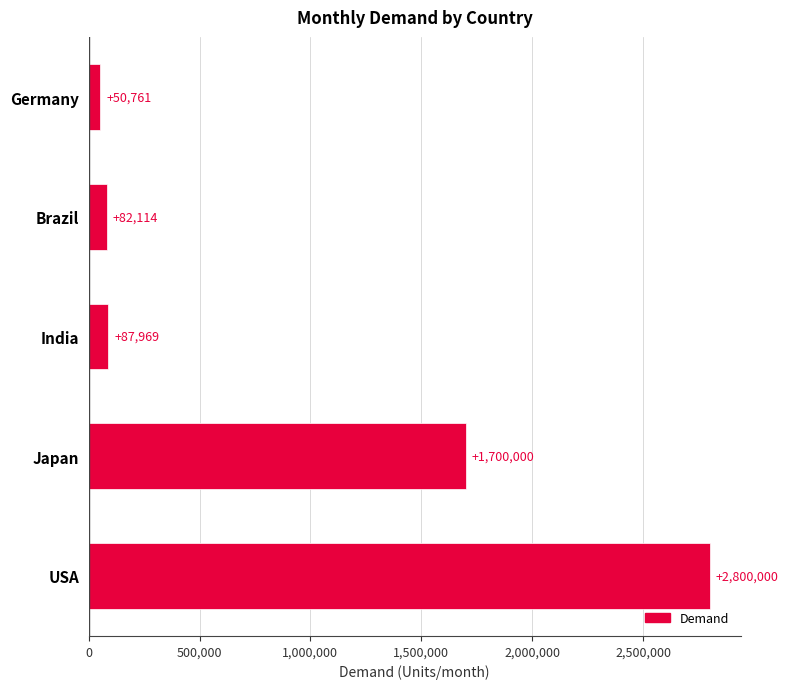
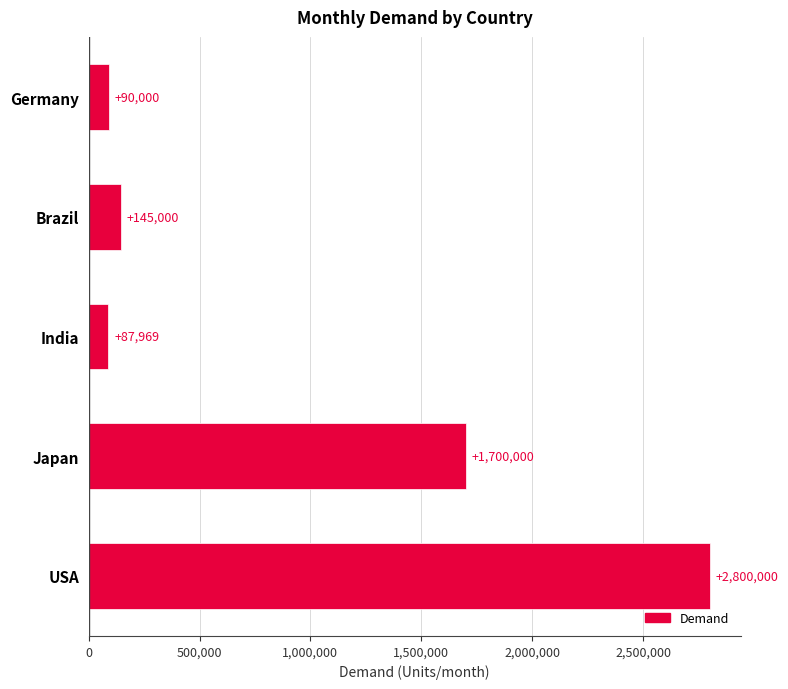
  {
-   "Germany": "+50,761",
-   "Brazil": "+82,114",
+   "Germany": "+90,000",
+   "Brazil": "+145,000",
    "India": "+87,969",
    "Japan": "+1,700,000",
    "USA": "+2,800,000"
  }
